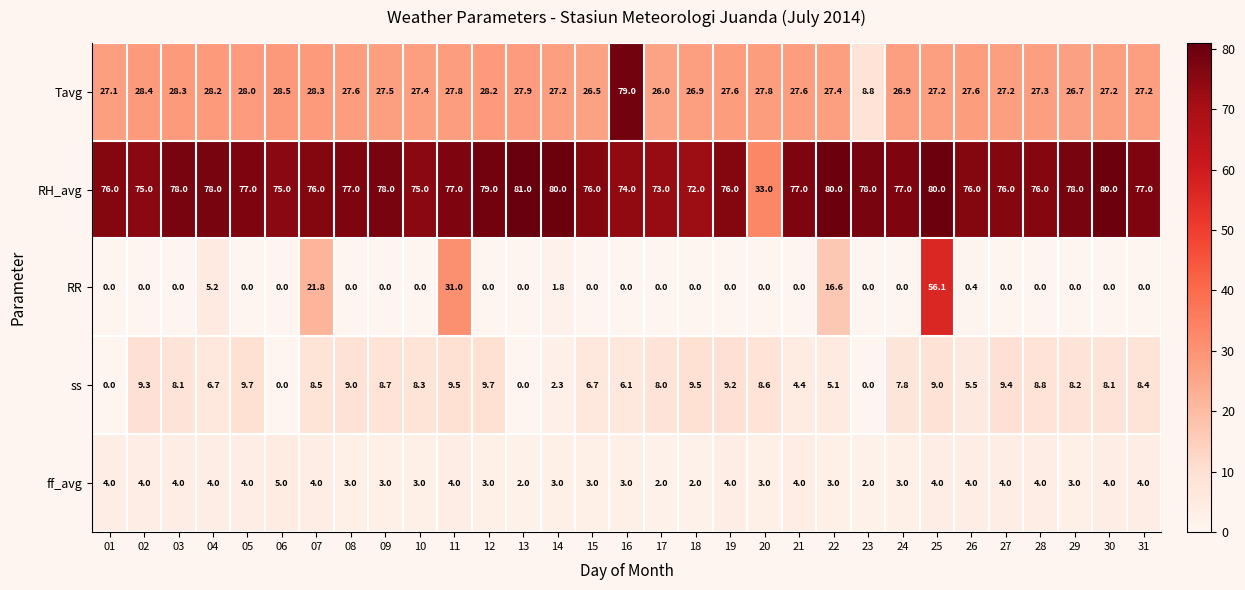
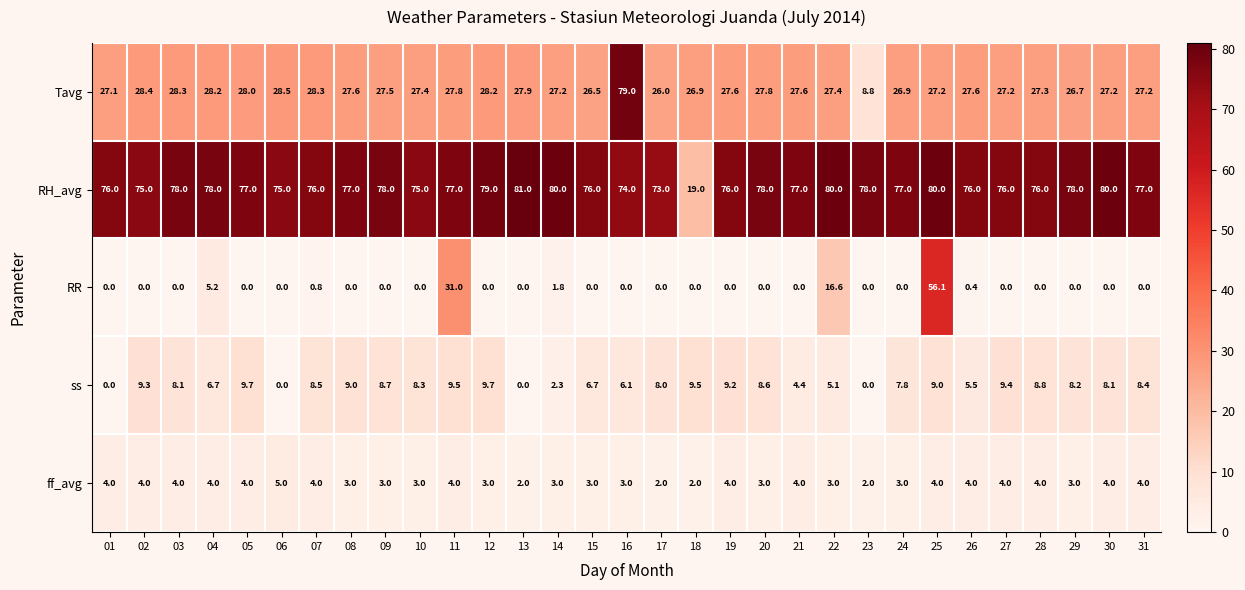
  {
    "Tavg": {
      "01": 27.1,
      "02": 28.4,
      "03": 28.3,
      "04": 28.2,
      "05": 28.0,
      "06": 28.5,
      "07": 28.3,
      "08": 27.6,
      "09": 27.5,
      "10": 27.4,
      "11": 27.8,
      "12": 28.2,
      "13": 27.9,
      "14": 27.2,
      "15": 26.5,
      "16": 79.0,
      "17": 26.0,
      "18": 26.9,
      "19": 27.6,
      "20": 27.8,
      "21": 27.6,
      "22": 27.4,
      "23": 8.8,
      "24": 26.9,
      "25": 27.2,
      "26": 27.6,
      "27": 27.2,
      "28": 27.3,
      "29": 26.7,
      "30": 27.2,
      "31": 27.2
    },
    "RH_avg": {
      "01": 76.0,
      "02": 75.0,
      "03": 78.0,
      "04": 78.0,
      "05": 77.0,
      "06": 75.0,
      "07": 76.0,
      "08": 77.0,
      "09": 78.0,
      "10": 75.0,
      "11": 77.0,
      "12": 79.0,
      "13": 81.0,
      "14": 80.0,
      "15": 76.0,
      "16": 74.0,
      "17": 73.0,
-     "18": 72.0,
+     "18": 19.0,
      "19": 76.0,
-     "20": 33.0,
+     "20": 78.0,
      "21": 77.0,
      "22": 80.0,
      "23": 78.0,
      "24": 77.0,
      "25": 80.0,
      "26": 76.0,
      "27": 76.0,
      "28": 76.0,
      "29": 78.0,
      "30": 80.0,
      "31": 77.0
    },
    "RR": {
      "01": 0.0,
      "02": 0.0,
      "03": 0.0,
      "04": 5.2,
      "05": 0.0,
      "06": 0.0,
-     "07": 21.8,
+     "07": 0.8,
      "08": 0.0,
      "09": 0.0,
      "10": 0.0,
      "11": 31.0,
      "12": 0.0,
      "13": 0.0,
      "14": 1.8,
      "15": 0.0,
      "16": 0.0,
      "17": 0.0,
      "18": 0.0,
      "19": 0.0,
      "20": 0.0,
      "21": 0.0,
      "22": 16.6,
      "23": 0.0,
      "24": 0.0,
      "25": 56.1,
      "26": 0.4,
      "27": 0.0,
      "28": 0.0,
      "29": 0.0,
      "30": 0.0,
      "31": 0.0
    },
    "ss": {
      "01": 0.0,
      "02": 9.3,
      "03": 8.1,
      "04": 6.7,
      "05": 9.7,
      "06": 0.0,
      "07": 8.5,
      "08": 9.0,
      "09": 8.7,
      "10": 8.3,
      "11": 9.5,
      "12": 9.7,
      "13": 0.0,
      "14": 2.3,
      "15": 6.7,
      "16": 6.1,
      "17": 8.0,
      "18": 9.5,
      "19": 9.2,
      "20": 8.6,
      "21": 4.4,
      "22": 5.1,
      "23": 0.0,
      "24": 7.8,
      "25": 9.0,
      "26": 5.5,
      "27": 9.4,
      "28": 8.8,
      "29": 8.2,
      "30": 8.1,
      "31": 8.4
    },
    "ff_avg": {
      "01": 4.0,
      "02": 4.0,
      "03": 4.0,
      "04": 4.0,
      "05": 4.0,
      "06": 5.0,
      "07": 4.0,
      "08": 3.0,
      "09": 3.0,
      "10": 3.0,
      "11": 4.0,
      "12": 3.0,
      "13": 2.0,
      "14": 3.0,
      "15": 3.0,
      "16": 3.0,
      "17": 2.0,
      "18": 2.0,
      "19": 4.0,
      "20": 3.0,
      "21": 4.0,
      "22": 3.0,
      "23": 2.0,
      "24": 3.0,
      "25": 4.0,
      "26": 4.0,
      "27": 4.0,
      "28": 4.0,
      "29": 3.0,
      "30": 4.0,
      "31": 4.0
    }
  }
